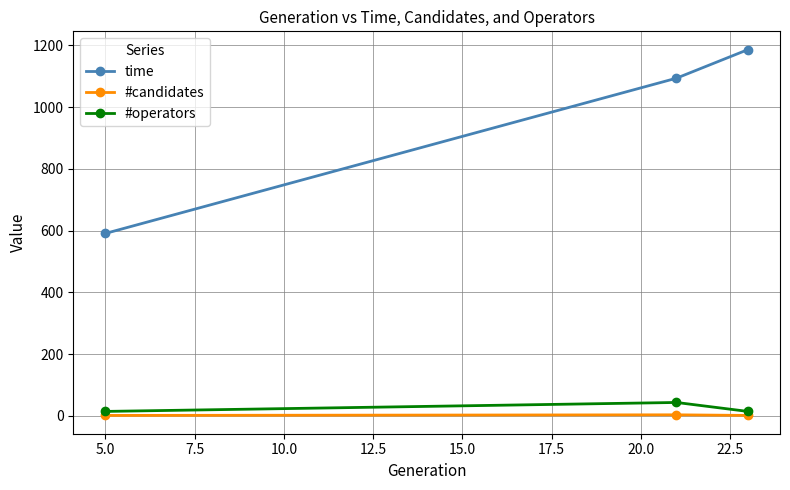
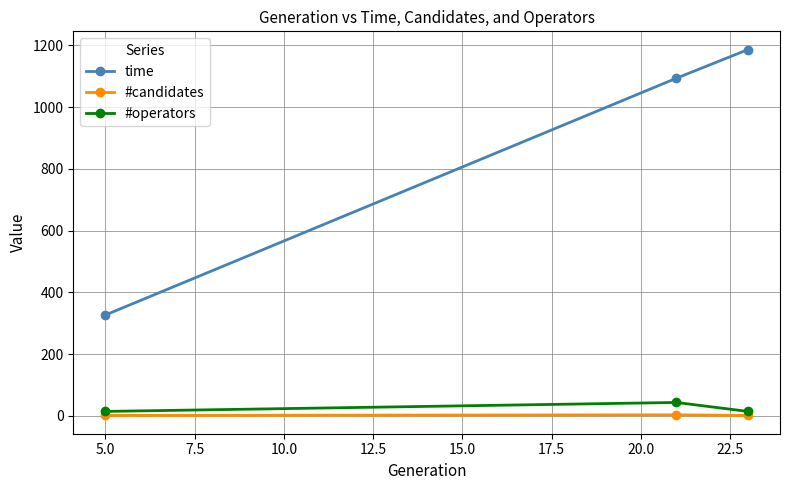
  {
    "time": {
-     "5.0": 590
+     "5.0": 330
    },
    "#candidates": {
      "5.0": 0
    },
    "#operators": {
      "5.0": 10
    }
  }
